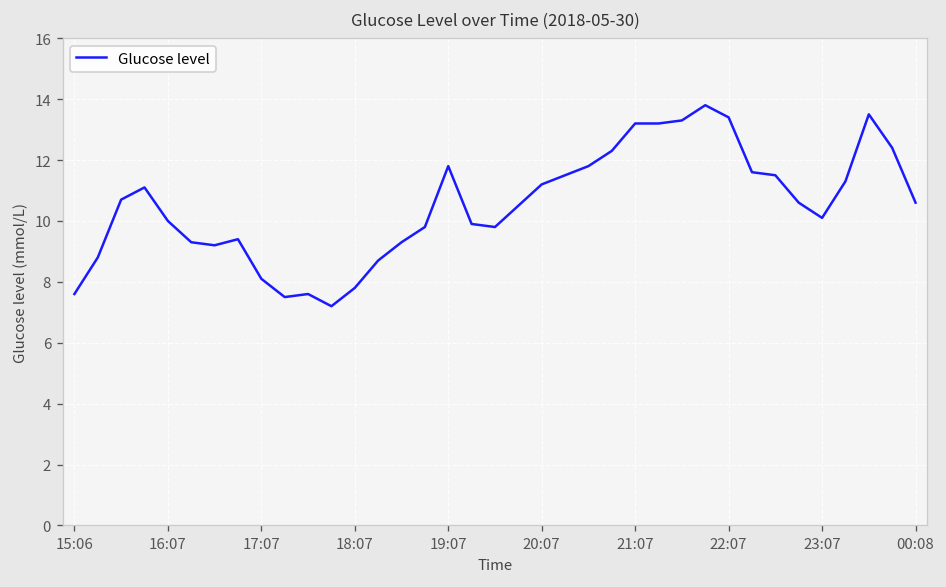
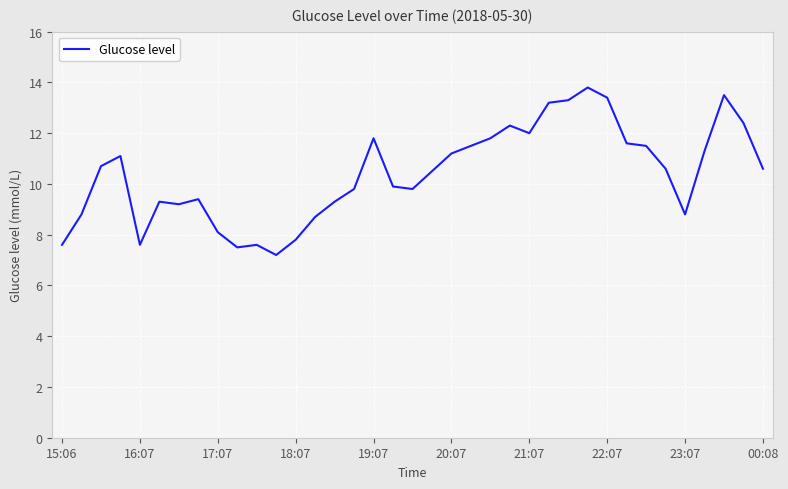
  {
    "15:06": 7.6,
-   "16:07": 10.0,
+   "16:07": 7.6,
    "17:07": 8.1,
    "18:07": 7.8,
    "19:07": 11.8,
    "20:07": 11.2,
-   "21:07": 13.2,
+   "21:07": 12.0,
    "22:07": 13.4,
-   "23:07": 10.1,
+   "23:07": 8.8,
    "00:08": 10.6
  }
